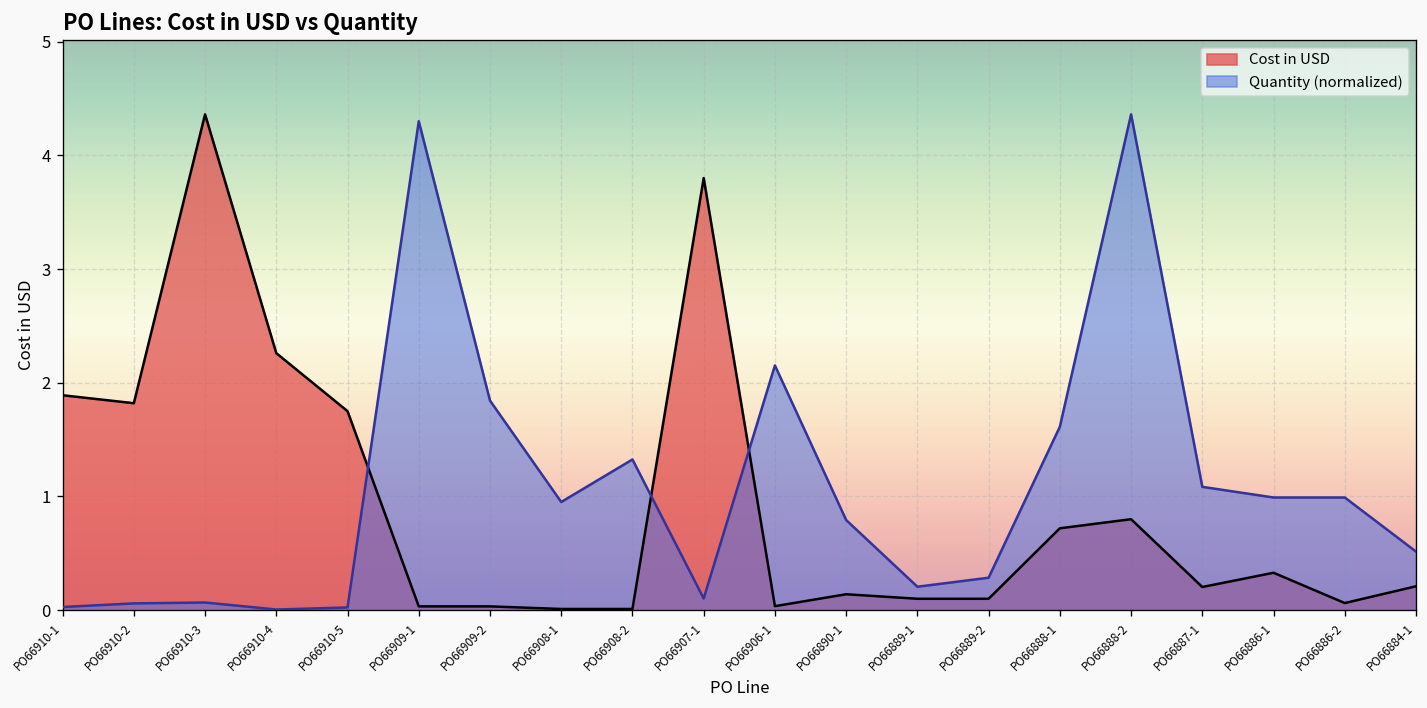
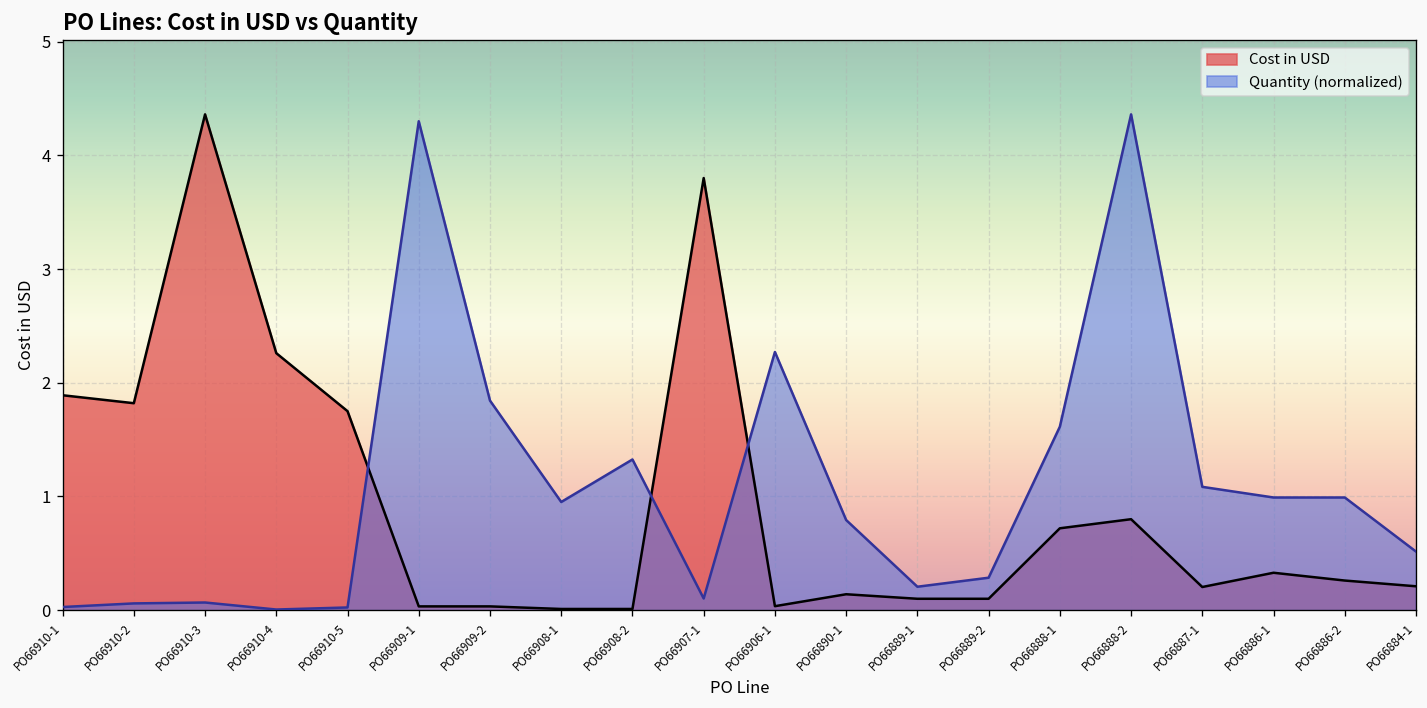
  {
    "Cost in USD": {
      "PO66910-1": 1.9,
      "PO66910-2": 1.8,
      "PO66910-3": 4.4,
      "PO66910-4": 2.3,
      "PO66910-5": 1.8,
      "PO66909-1": 0.0,
      "PO66909-2": 0.0,
      "PO66908-1": 0.0,
      "PO66908-2": 0.0,
      "PO66907-1": 3.8,
      "PO66906-1": 0.0,
      "PO66890-1": 0.1,
      "PO66889-1": 0.1,
      "PO66889-2": 0.1,
      "PO66888-1": 0.7,
      "PO66888-2": 0.8,
      "PO66887-1": 0.2,
      "PO66886-1": 0.3,
-     "PO66886-2": 0.1,
+     "PO66886-2": 0.3,
      "PO66884-1": 0.2
    },
    "Quantity (normalized)": {
      "PO66910-1": 0.0,
      "PO66910-2": 0.1,
      "PO66910-3": 0.1,
      "PO66910-4": 0.0,
      "PO66910-5": 0.0,
      "PO66909-1": 4.3,
      "PO66909-2": 1.8,
      "PO66908-1": 1.0,
      "PO66908-2": 1.3,
      "PO66907-1": 0.1,
-     "PO66906-1": 2.2,
+     "PO66906-1": 2.3,
      "PO66890-1": 0.8,
      "PO66889-1": 0.2,
      "PO66889-2": 0.3,
      "PO66888-1": 1.6,
      "PO66888-2": 4.4,
      "PO66887-1": 1.1,
      "PO66886-1": 1.0,
      "PO66886-2": 1.0,
      "PO66884-1": 0.5
    }
  }
